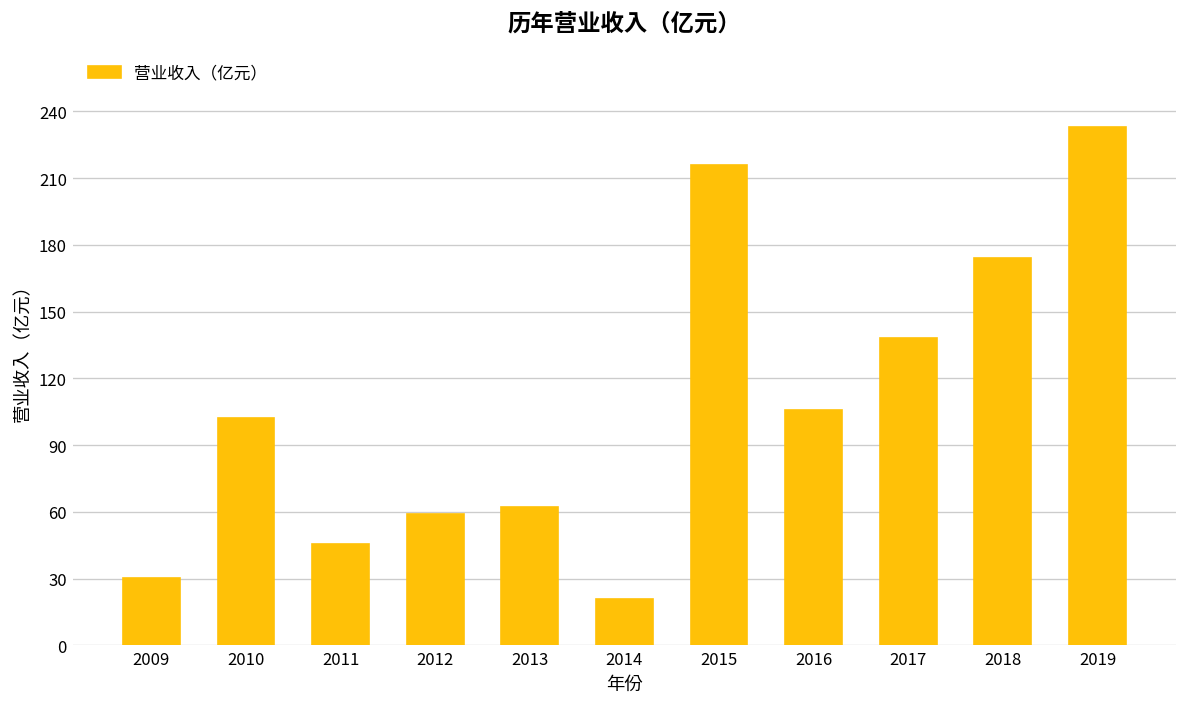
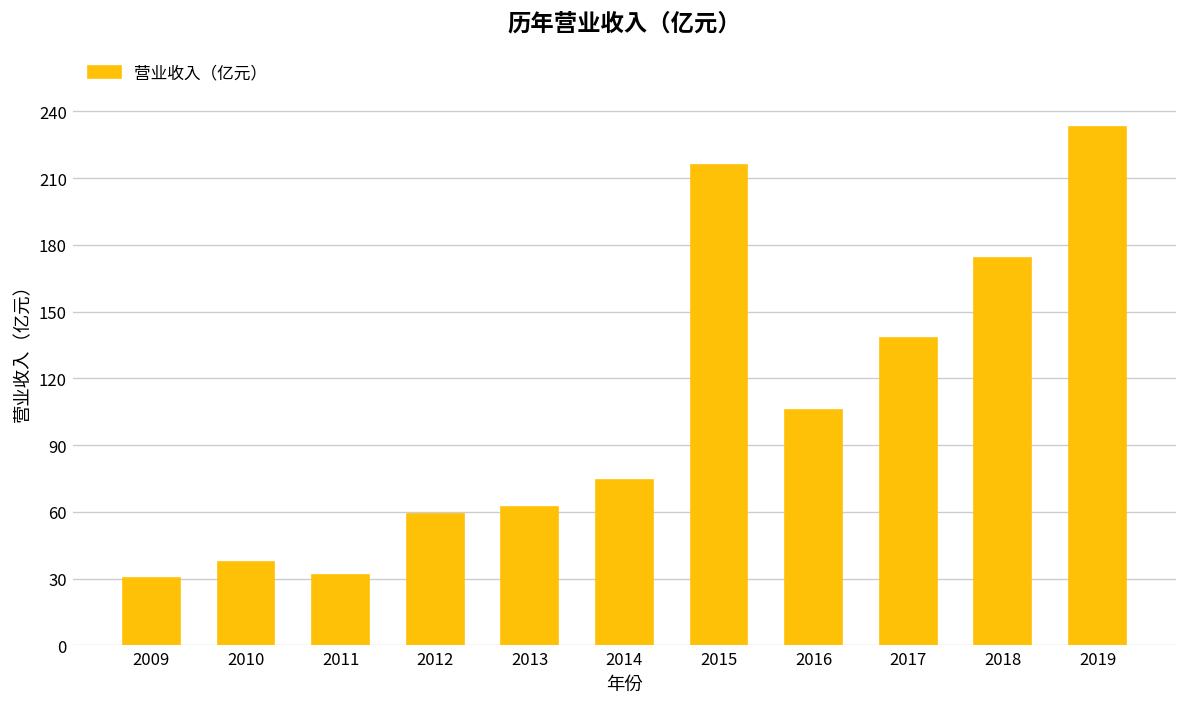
  {
    "2009": 30,
-   "2010": 102,
-   "2011": 46,
+   "2010": 37,
+   "2011": 32,
    "2012": 59,
    "2013": 62,
-   "2014": 21,
+   "2014": 75,
    "2015": 216,
    "2016": 106,
    "2017": 138,
    "2018": 174,
    "2019": 233
  }
